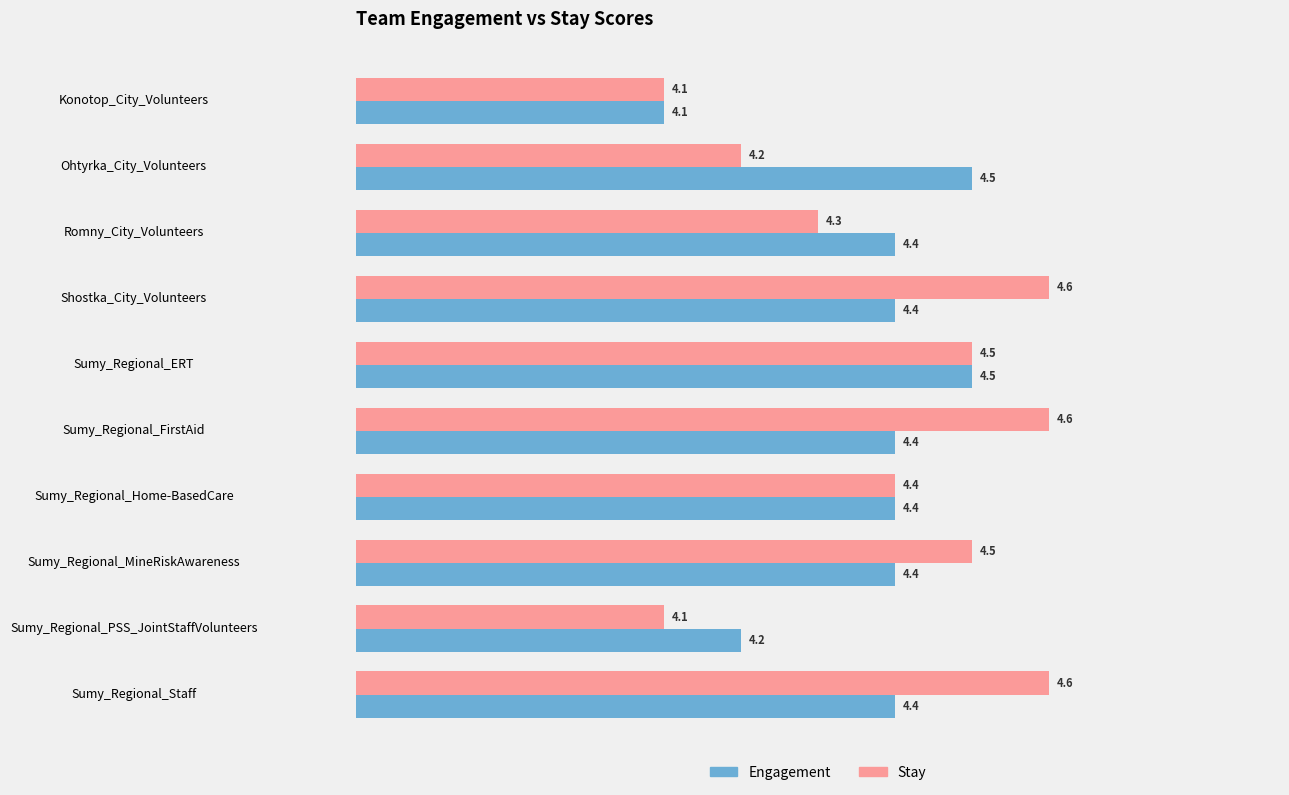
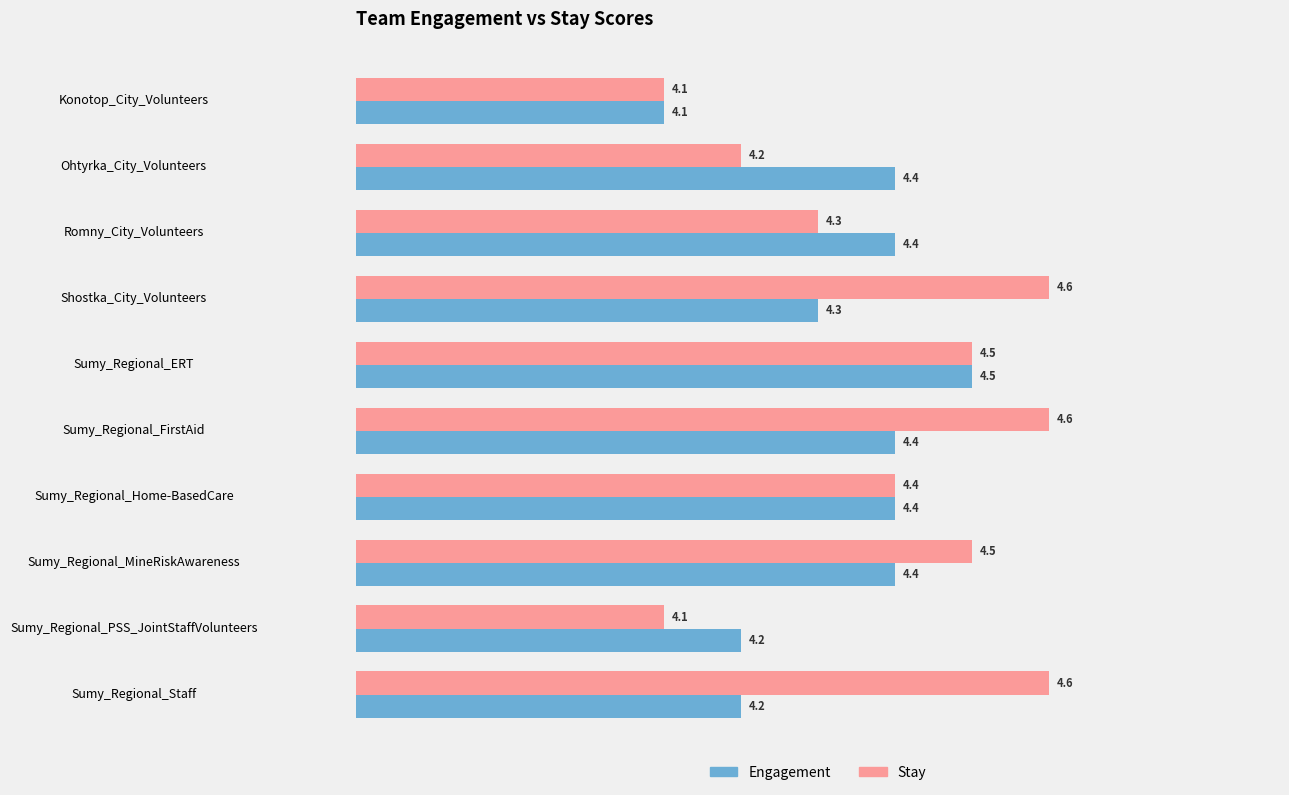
  {
    "Engagement": {
      "Konotop_City_Volunteers": 4.1,
-     "Ohtyrka_City_Volunteers": 4.5,
+     "Ohtyrka_City_Volunteers": 4.4,
      "Romny_City_Volunteers": 4.4,
-     "Shostka_City_Volunteers": 4.4,
+     "Shostka_City_Volunteers": 4.3,
      "Sumy_Regional_ERT": 4.5,
      "Sumy_Regional_FirstAid": 4.4,
      "Sumy_Regional_Home-BasedCare": 4.4,
      "Sumy_Regional_MineRiskAwareness": 4.4,
      "Sumy_Regional_PSS_JointStaffVolunteers": 4.2,
-     "Sumy_Regional_Staff": 4.4
+     "Sumy_Regional_Staff": 4.2
    },
    "Stay": {
      "Konotop_City_Volunteers": 4.1,
      "Ohtyrka_City_Volunteers": 4.2,
      "Romny_City_Volunteers": 4.3,
      "Shostka_City_Volunteers": 4.6,
      "Sumy_Regional_ERT": 4.5,
      "Sumy_Regional_FirstAid": 4.6,
      "Sumy_Regional_Home-BasedCare": 4.4,
      "Sumy_Regional_MineRiskAwareness": 4.5,
      "Sumy_Regional_PSS_JointStaffVolunteers": 4.1,
      "Sumy_Regional_Staff": 4.6
    }
  }
